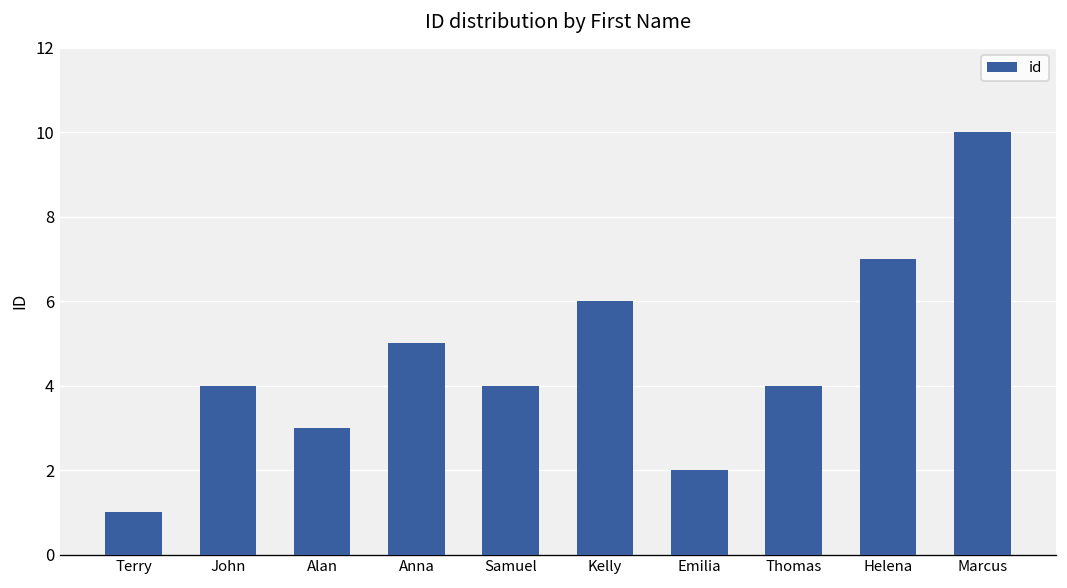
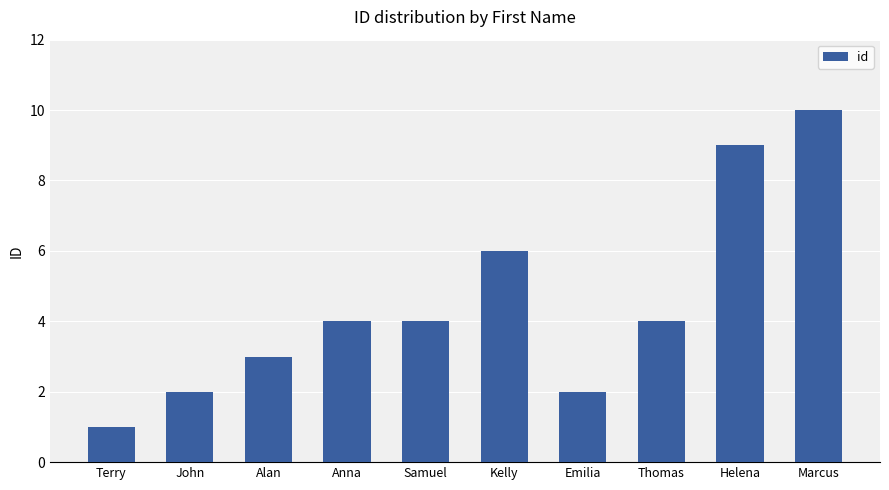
  {
    "Terry": 1,
-   "John": 4,
+   "John": 2,
    "Alan": 3,
-   "Anna": 5,
+   "Anna": 4,
    "Samuel": 4,
    "Kelly": 6,
    "Emilia": 2,
    "Thomas": 4,
-   "Helena": 7,
+   "Helena": 9,
    "Marcus": 10
  }
